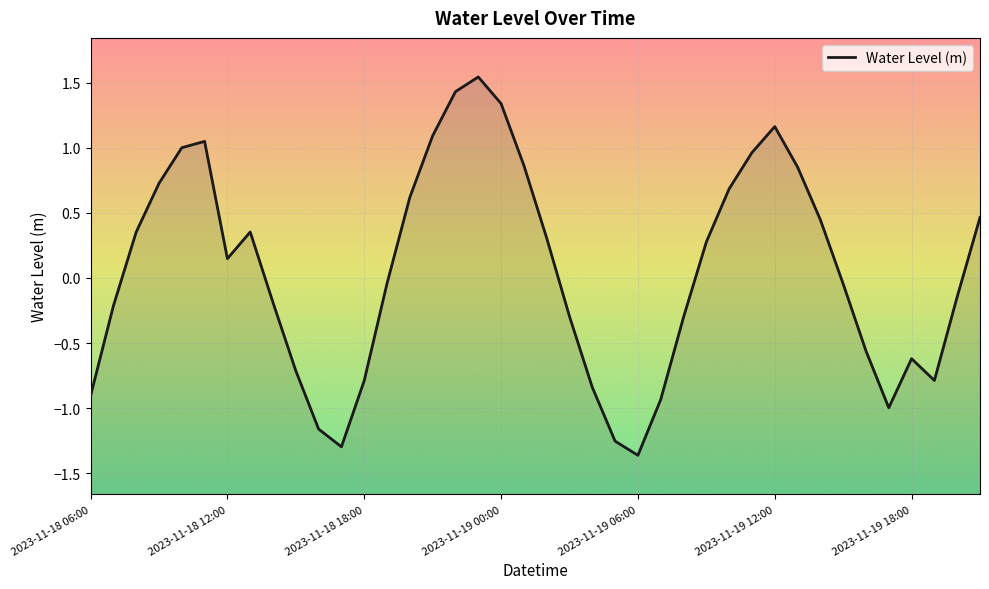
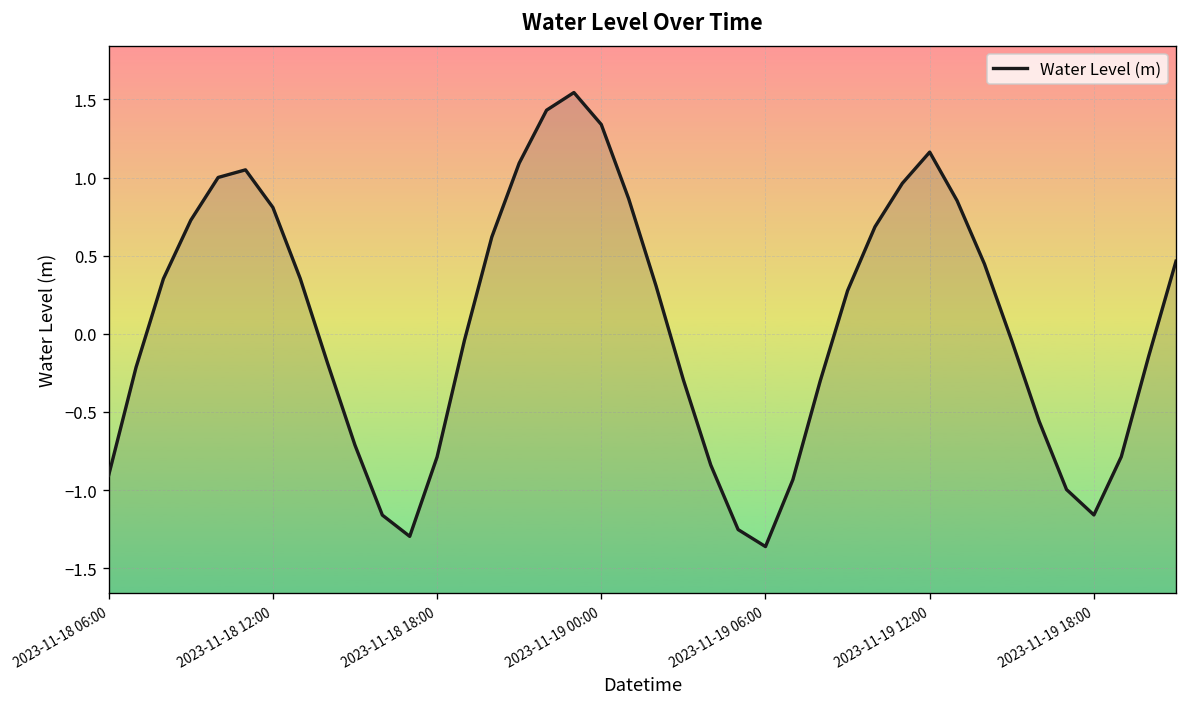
  {
    "2023-11-18 06:00": -0.91,
-   "2023-11-18 12:00": 0.15,
+   "2023-11-18 12:00": 0.81,
    "2023-11-18 18:00": -0.79,
    "2023-11-19 00:00": 1.34,
    "2023-11-19 06:00": -1.36,
    "2023-11-19 12:00": 1.16,
-   "2023-11-19 18:00": -0.62
+   "2023-11-19 18:00": -1.16
  }
